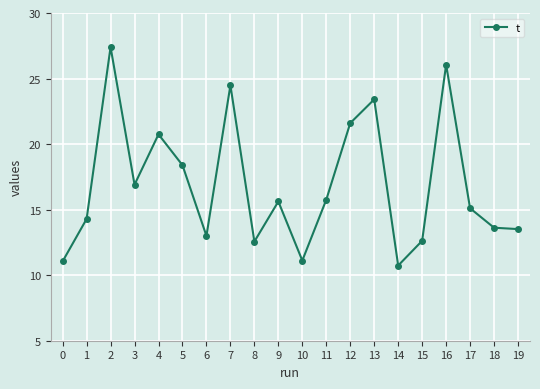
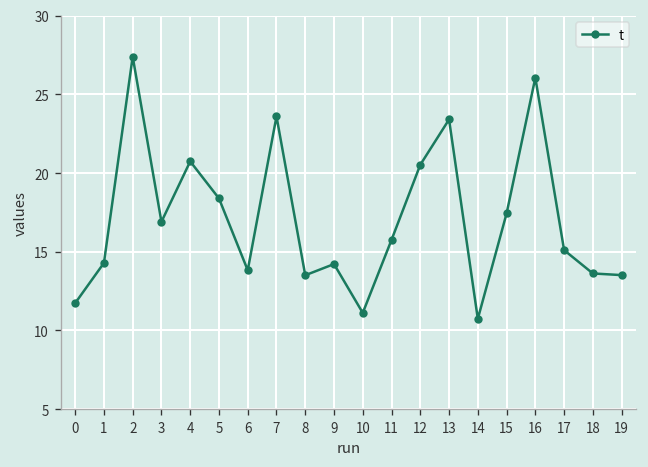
  {
-   "0": 11.1,
+   "0": 11.7,
    "1": 14.3,
    "2": 27.4,
    "3": 16.9,
    "4": 20.7,
    "5": 18.4,
-   "6": 13.0,
-   "7": 24.5,
-   "8": 12.6,
-   "9": 15.6,
+   "6": 13.8,
+   "7": 23.6,
+   "8": 13.5,
+   "9": 14.2,
    "10": 11.1,
    "11": 15.8,
-   "12": 21.6,
+   "12": 20.5,
    "13": 23.4,
    "14": 10.7,
-   "15": 12.6,
+   "15": 17.4,
    "16": 26.1,
    "17": 15.1,
    "18": 13.6,
    "19": 13.5
  }
